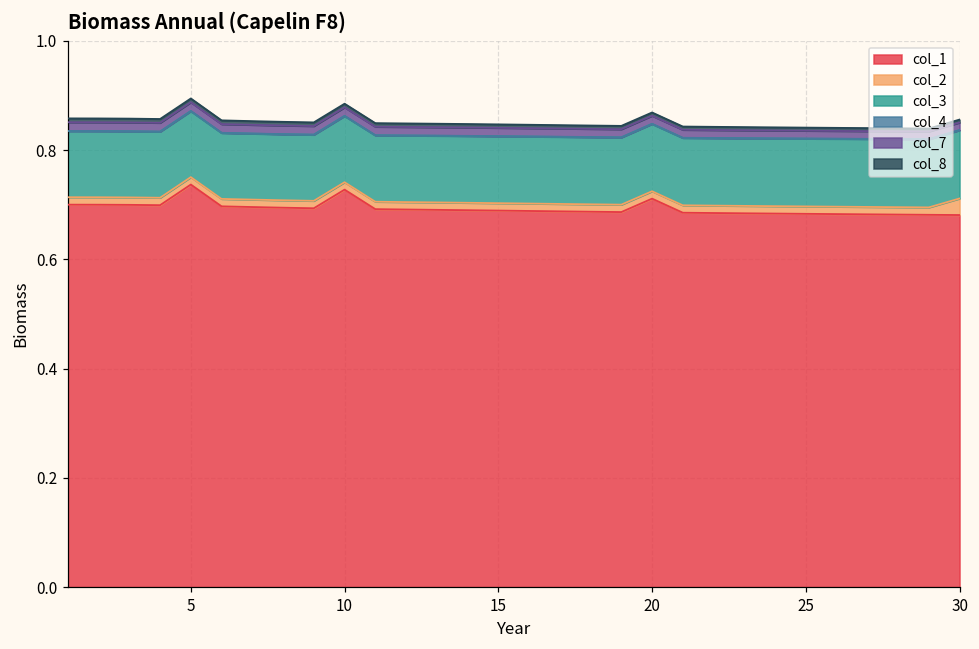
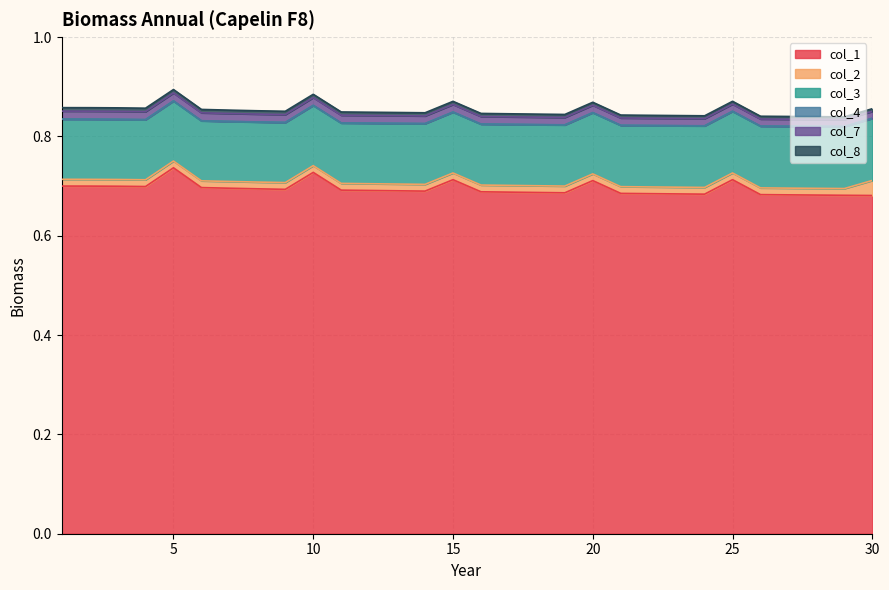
  {
    "col_1": {
      "5": 0.74,
      "10": 0.73,
-     "15": 0.69,
+     "15": 0.71,
      "20": 0.71,
-     "25": 0.68,
+     "25": 0.71,
      "30": 0.68
    },
    "col_2": {
      "5": 0.01,
      "10": 0.01,
      "15": 0.01,
      "20": 0.01,
      "25": 0.01,
      "30": 0.03
    },
    "col_7": {
      "5": 0.02,
      "10": 0.02,
      "15": 0.02,
      "20": 0.01,
      "25": 0.01,
      "30": 0.01
    },
    "col_8": {
      "5": 0.01,
      "10": 0.01,
      "15": 0.01,
      "20": 0.01,
      "25": 0.01,
      "30": 0.01
    }
  }
